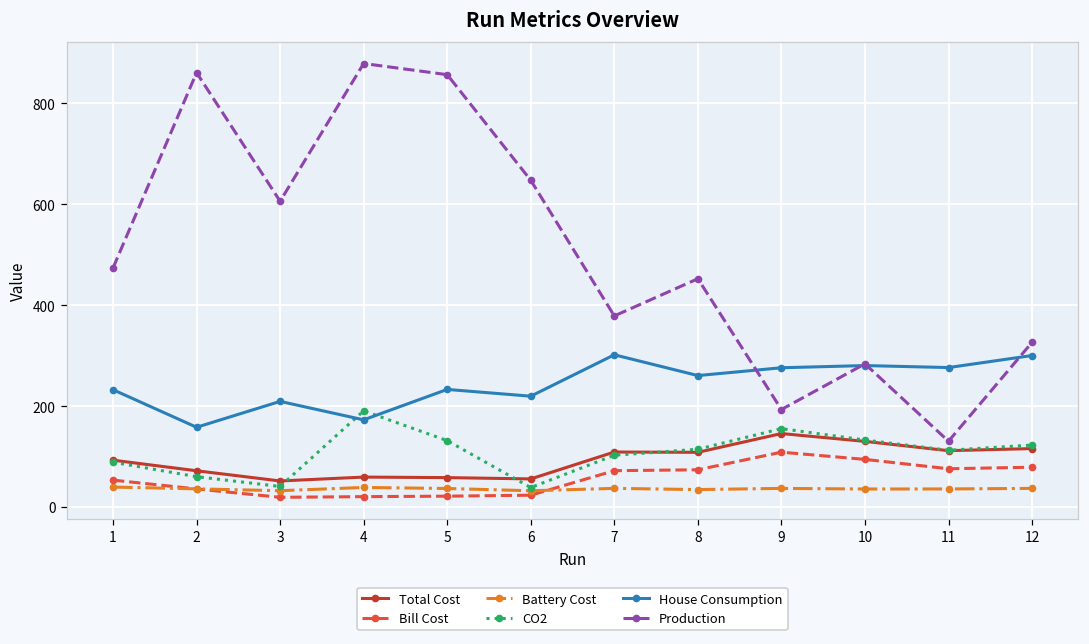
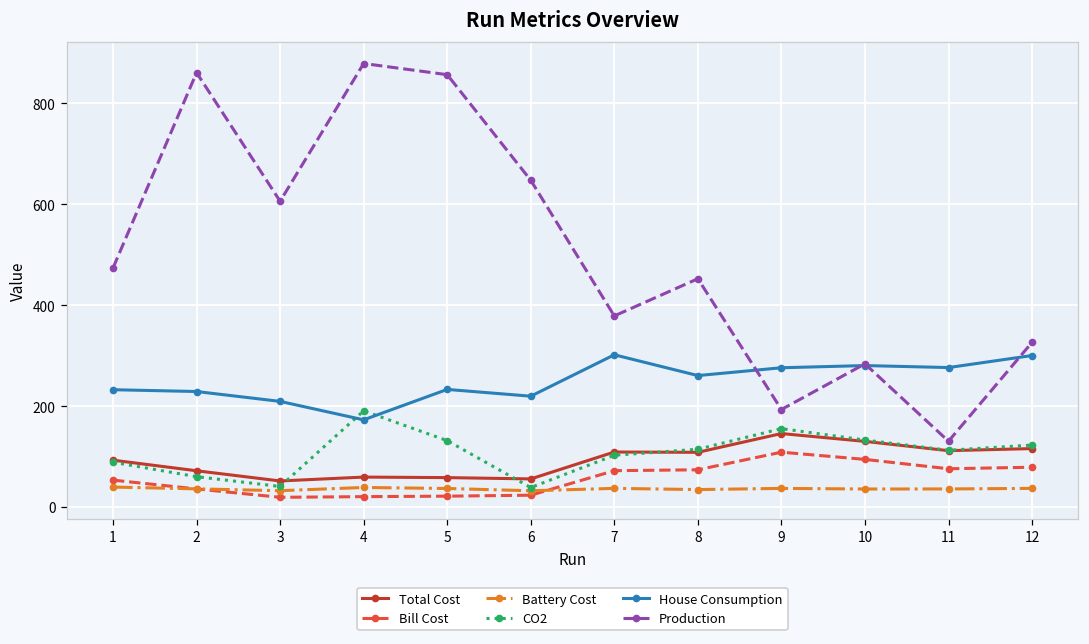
  {
    "CO2": {
      "2": 60,
      "3": 40,
      "4": 190,
      "5": 130,
      "6": 40,
      "7": 100,
      "8": 110,
      "9": 160,
      "12": 120
    },
    "House Consumption": {
      "1": 230,
-     "2": 160,
+     "2": 230,
      "3": 210,
      "4": 170,
      "5": 230,
      "6": 220,
      "7": 300,
      "8": 260,
      "9": 280,
      "11": 280,
      "12": 300
    },
    "Production": {
      "1": 470,
      "2": 860,
      "3": 610,
      "4": 880,
      "5": 860,
      "6": 650,
      "7": 380,
      "8": 450,
      "9": 190,
      "11": 130,
      "12": 330
    }
  }
